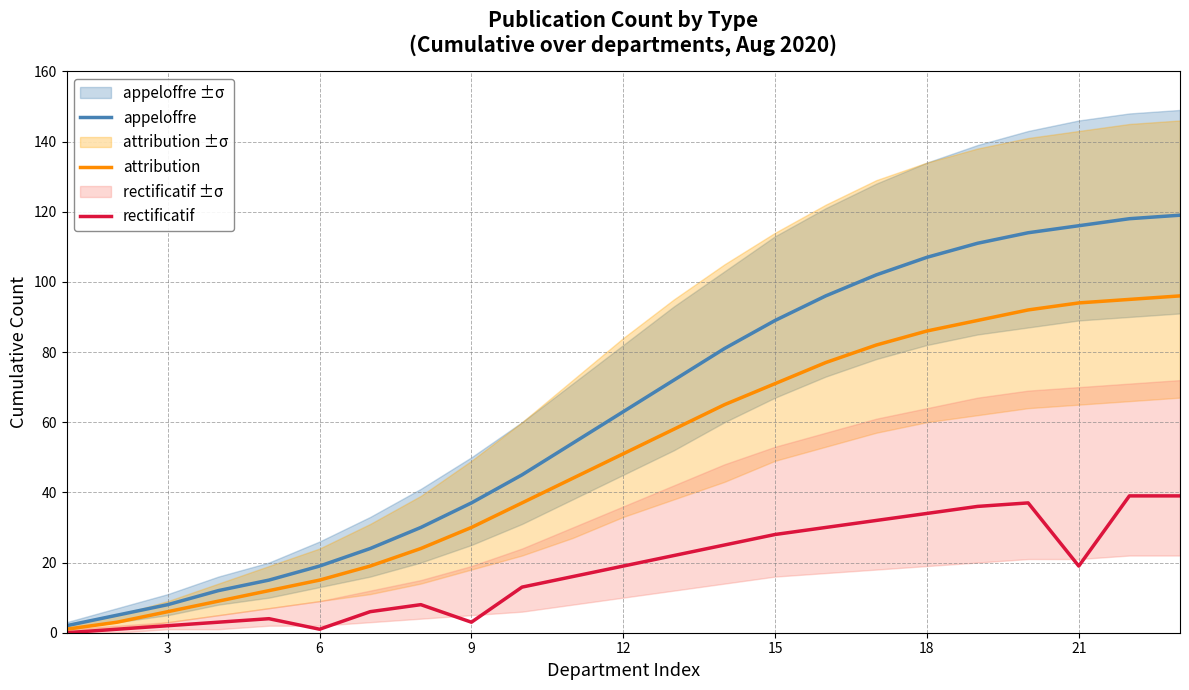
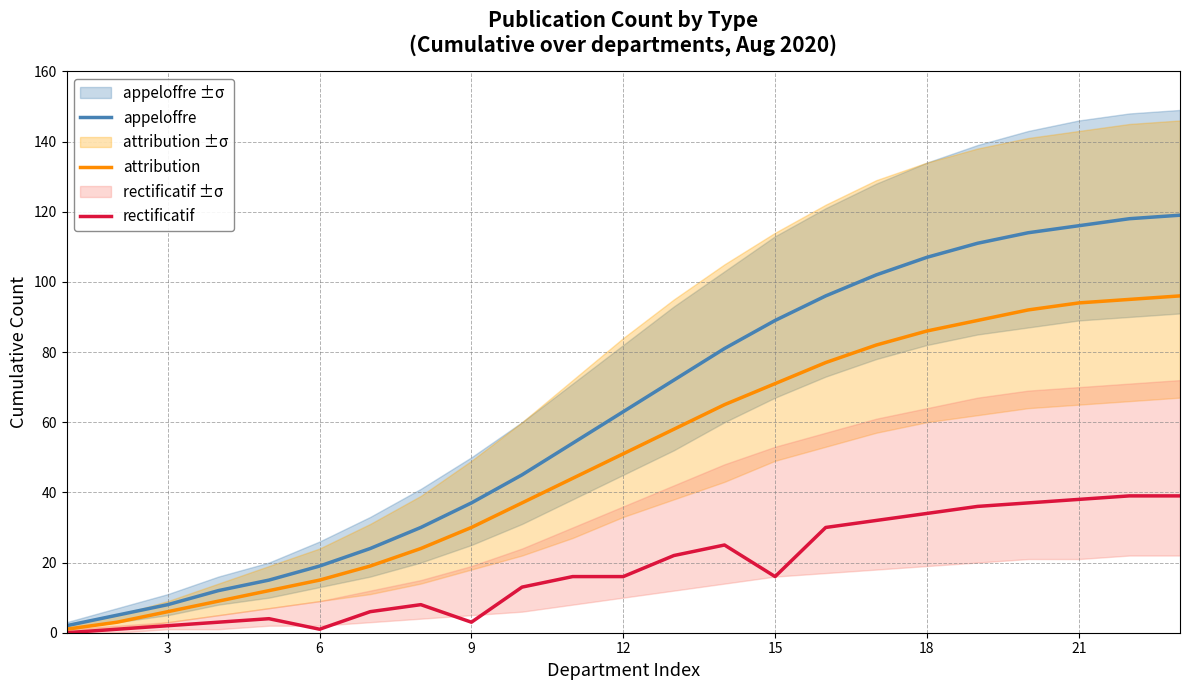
  {
    "rectificatif": {
      "3": 2,
      "6": 1,
      "9": 3,
-     "12": 19,
-     "15": 28,
+     "12": 16,
+     "15": 16,
      "18": 34,
-     "21": 19
+     "21": 38
    }
  }
